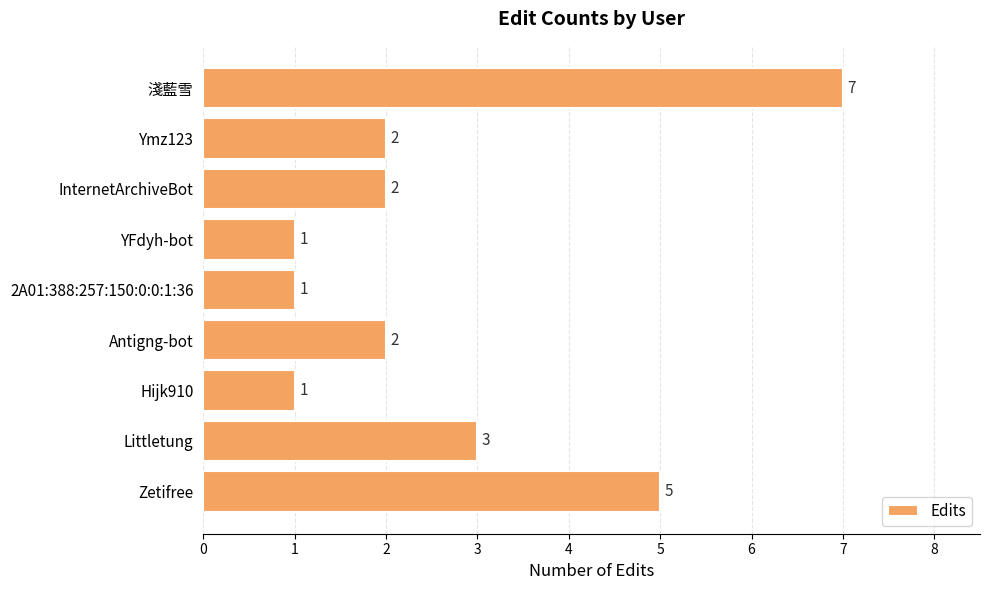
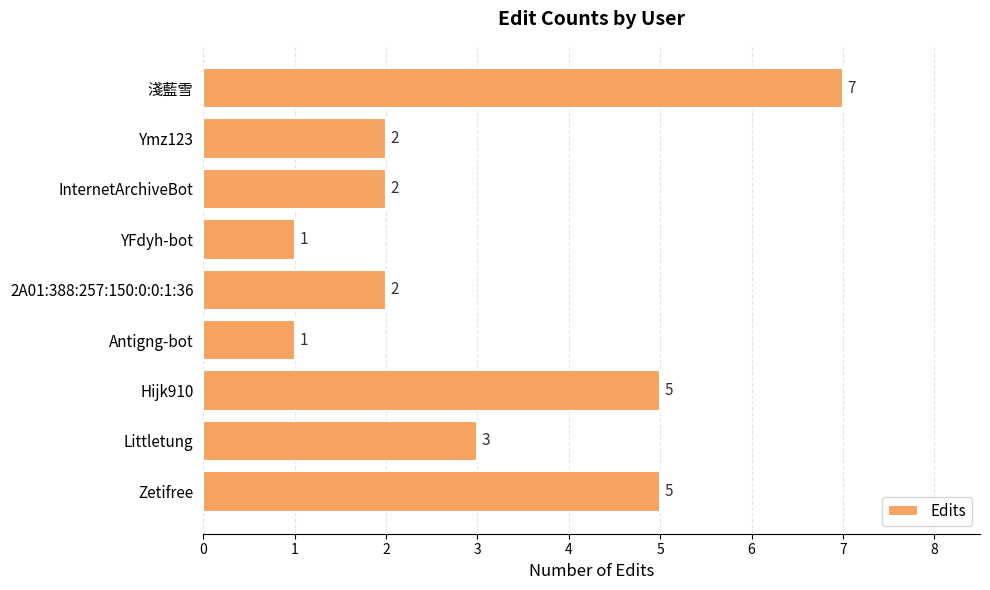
  {
    "淺藍雪": 7,
    "Ymz123": 2,
    "InternetArchiveBot": 2,
    "YFdyh-bot": 1,
-   "2A01:388:257:150:0:0:1:36": 1,
-   "Antigng-bot": 2,
-   "Hijk910": 1,
+   "2A01:388:257:150:0:0:1:36": 2,
+   "Antigng-bot": 1,
+   "Hijk910": 5,
    "Littletung": 3,
    "Zetifree": 5
  }
